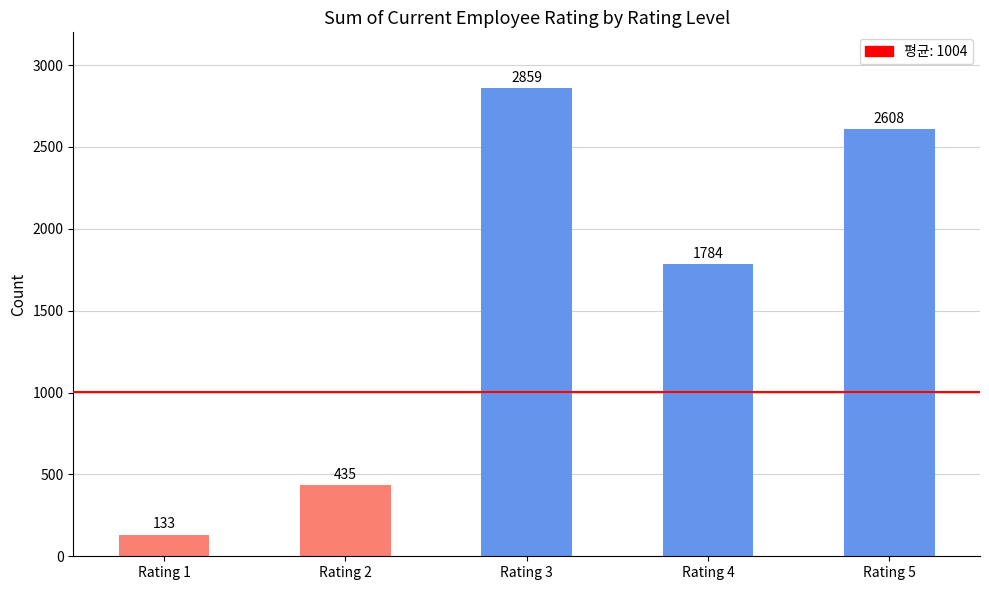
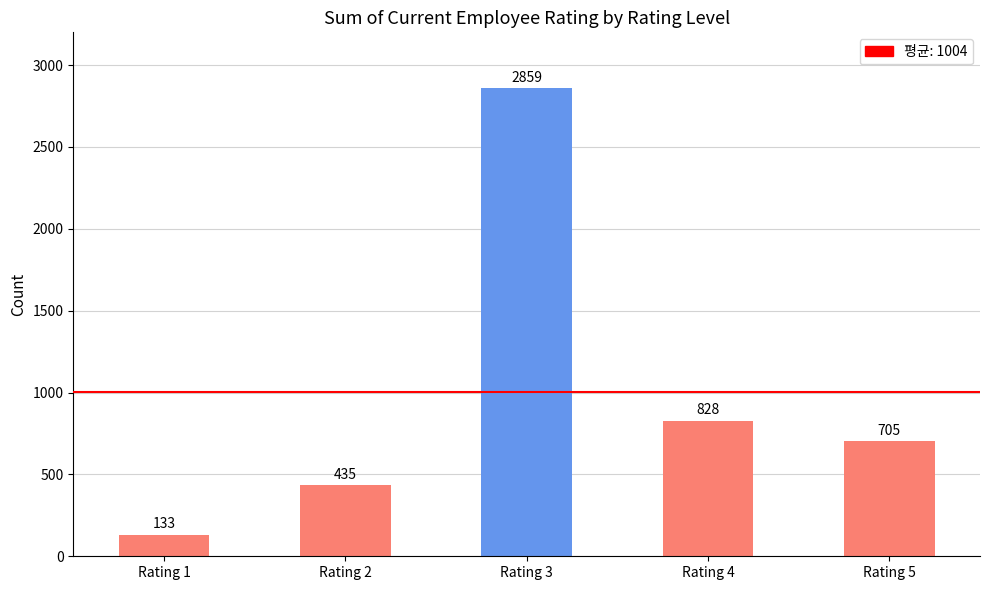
  {
    "Rating 1": 133,
    "Rating 2": 435,
    "Rating 3": 2859,
-   "Rating 4": 1784,
-   "Rating 5": 2608
+   "Rating 4": 828,
+   "Rating 5": 705
  }
